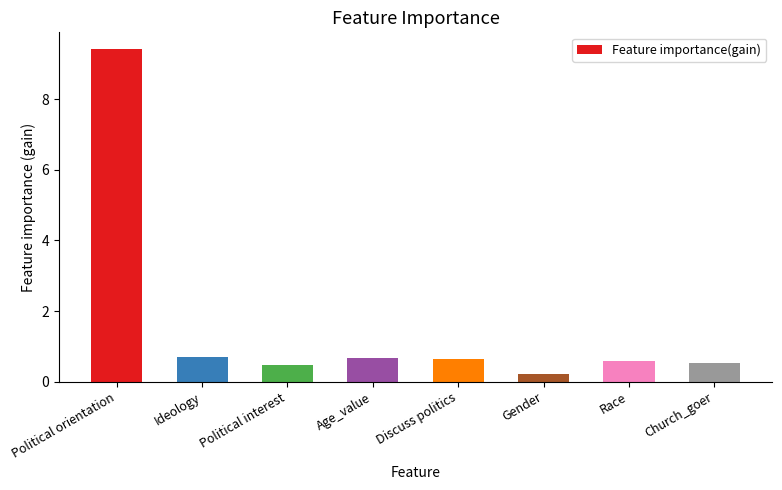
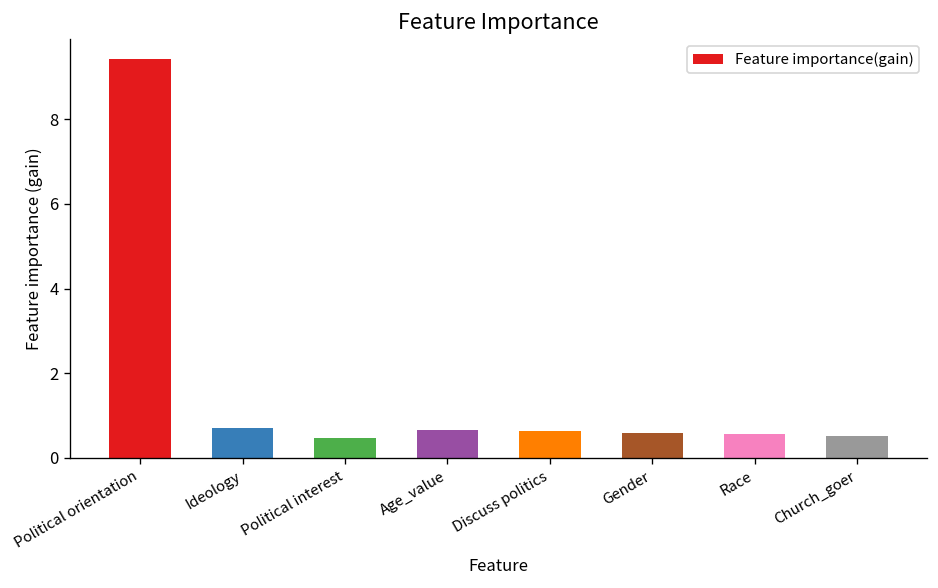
  {
    "Political orientation": 9.4,
    "Ideology": 0.7,
    "Political interest": 0.5,
    "Age_value": 0.7,
    "Discuss politics": 0.6,
-   "Gender": 0.2,
+   "Gender": 0.6,
    "Race": 0.6,
    "Church_goer": 0.5
  }
